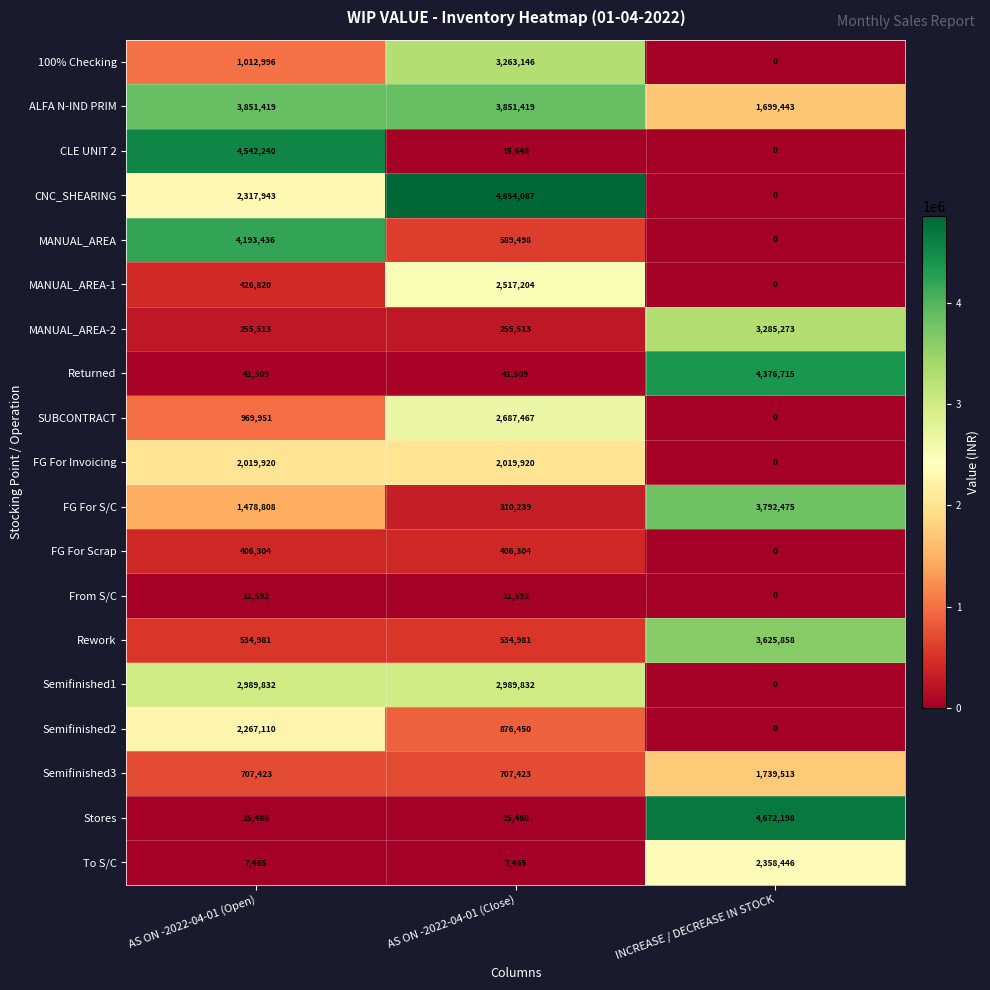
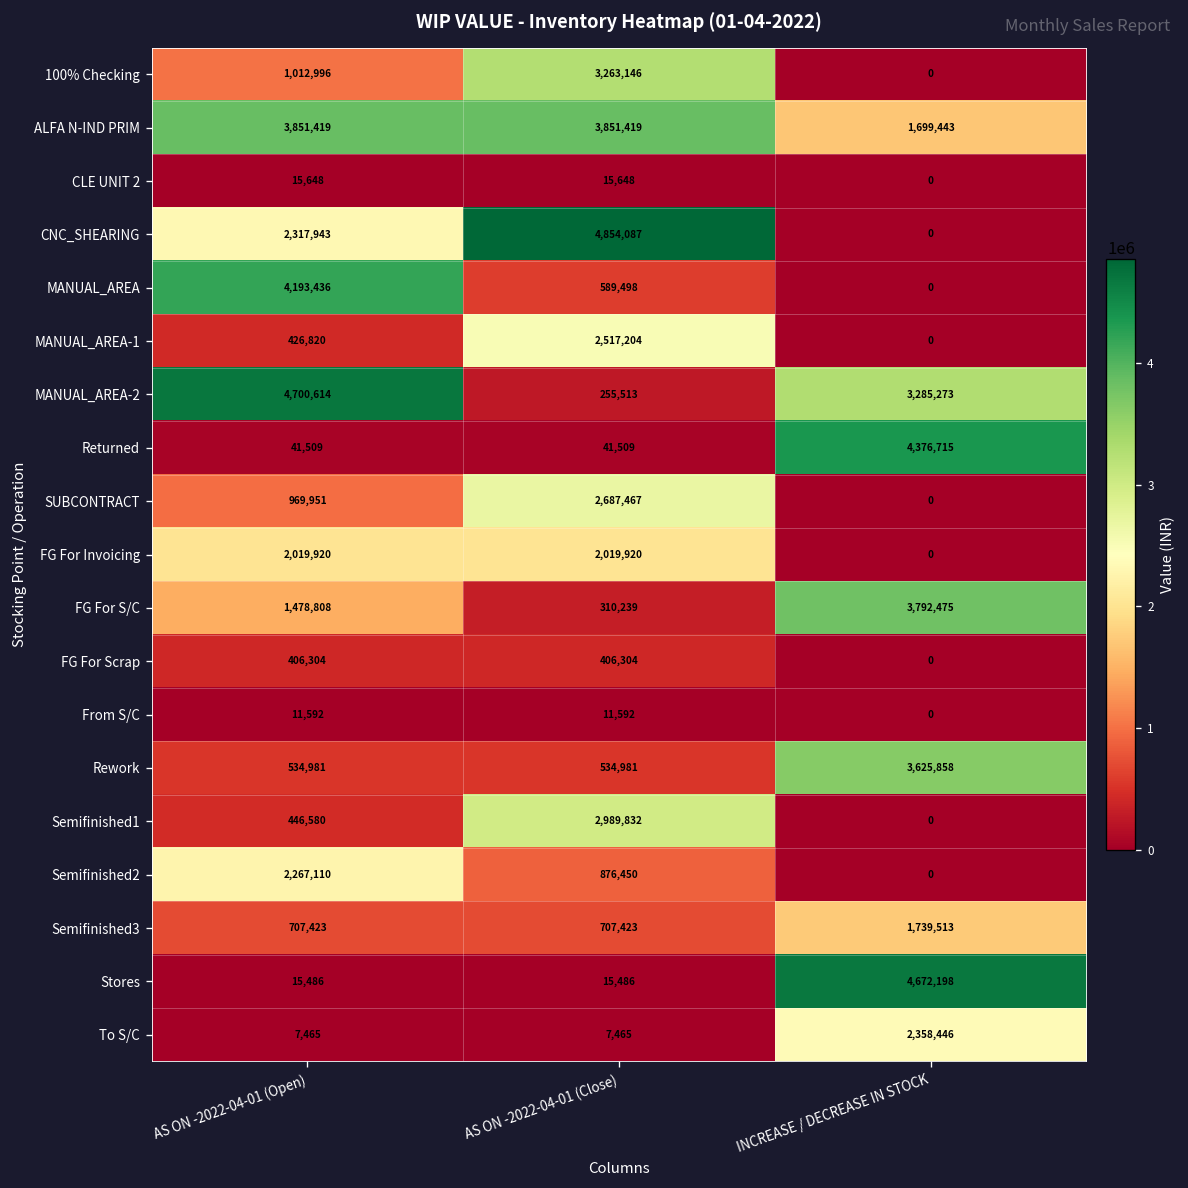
  {
    "100% Checking": {
      "AS ON -2022-04-01 (Open)": "1,012,996",
      "AS ON -2022-04-01 (Close)": "3,263,146",
      "INCREASE / DECREASE IN STOCK": "0"
    },
    "ALFA N-IND PRIM": {
      "AS ON -2022-04-01 (Open)": "3,851,419",
      "AS ON -2022-04-01 (Close)": "3,851,419",
      "INCREASE / DECREASE IN STOCK": "1,699,443"
    },
    "CLE UNIT 2": {
-     "AS ON -2022-04-01 (Open)": "4,542,240",
+     "AS ON -2022-04-01 (Open)": "15,648",
      "AS ON -2022-04-01 (Close)": "15,648",
      "INCREASE / DECREASE IN STOCK": "0"
    },
    "CNC_SHEARING": {
      "AS ON -2022-04-01 (Open)": "2,317,943",
      "AS ON -2022-04-01 (Close)": "4,854,087",
      "INCREASE / DECREASE IN STOCK": "0"
    },
    "MANUAL_AREA": {
      "AS ON -2022-04-01 (Open)": "4,193,436",
      "AS ON -2022-04-01 (Close)": "589,498",
      "INCREASE / DECREASE IN STOCK": "0"
    },
    "MANUAL_AREA-1": {
      "AS ON -2022-04-01 (Open)": "426,820",
      "AS ON -2022-04-01 (Close)": "2,517,204",
      "INCREASE / DECREASE IN STOCK": "0"
    },
    "MANUAL_AREA-2": {
-     "AS ON -2022-04-01 (Open)": "255,513",
+     "AS ON -2022-04-01 (Open)": "4,700,614",
      "AS ON -2022-04-01 (Close)": "255,513",
      "INCREASE / DECREASE IN STOCK": "3,285,273"
    },
    "Returned": {
      "AS ON -2022-04-01 (Open)": "41,509",
      "AS ON -2022-04-01 (Close)": "41,509",
      "INCREASE / DECREASE IN STOCK": "4,376,715"
    },
    "SUBCONTRACT": {
      "AS ON -2022-04-01 (Open)": "969,951",
      "AS ON -2022-04-01 (Close)": "2,687,467",
      "INCREASE / DECREASE IN STOCK": "0"
    },
    "FG For Invoicing": {
      "AS ON -2022-04-01 (Open)": "2,019,920",
      "AS ON -2022-04-01 (Close)": "2,019,920",
      "INCREASE / DECREASE IN STOCK": "0"
    },
    "FG For S/C": {
      "AS ON -2022-04-01 (Open)": "1,478,808",
      "AS ON -2022-04-01 (Close)": "310,239",
      "INCREASE / DECREASE IN STOCK": "3,792,475"
    },
    "FG For Scrap": {
      "AS ON -2022-04-01 (Open)": "406,304",
      "AS ON -2022-04-01 (Close)": "406,304",
      "INCREASE / DECREASE IN STOCK": "0"
    },
    "From S/C": {
      "AS ON -2022-04-01 (Open)": "11,592",
      "AS ON -2022-04-01 (Close)": "11,592",
      "INCREASE / DECREASE IN STOCK": "0"
    },
    "Rework": {
      "AS ON -2022-04-01 (Open)": "534,981",
      "AS ON -2022-04-01 (Close)": "534,981",
      "INCREASE / DECREASE IN STOCK": "3,625,858"
    },
    "Semifinished1": {
-     "AS ON -2022-04-01 (Open)": "2,989,832",
+     "AS ON -2022-04-01 (Open)": "446,580",
      "AS ON -2022-04-01 (Close)": "2,989,832",
      "INCREASE / DECREASE IN STOCK": "0"
    },
    "Semifinished2": {
      "AS ON -2022-04-01 (Open)": "2,267,110",
      "AS ON -2022-04-01 (Close)": "876,450",
      "INCREASE / DECREASE IN STOCK": "0"
    },
    "Semifinished3": {
      "AS ON -2022-04-01 (Open)": "707,423",
      "AS ON -2022-04-01 (Close)": "707,423",
      "INCREASE / DECREASE IN STOCK": "1,739,513"
    },
    "Stores": {
      "AS ON -2022-04-01 (Open)": "15,486",
      "AS ON -2022-04-01 (Close)": "15,486",
      "INCREASE / DECREASE IN STOCK": "4,672,198"
    },
    "To S/C": {
      "AS ON -2022-04-01 (Open)": "7,465",
      "AS ON -2022-04-01 (Close)": "7,465",
      "INCREASE / DECREASE IN STOCK": "2,358,446"
    }
  }
